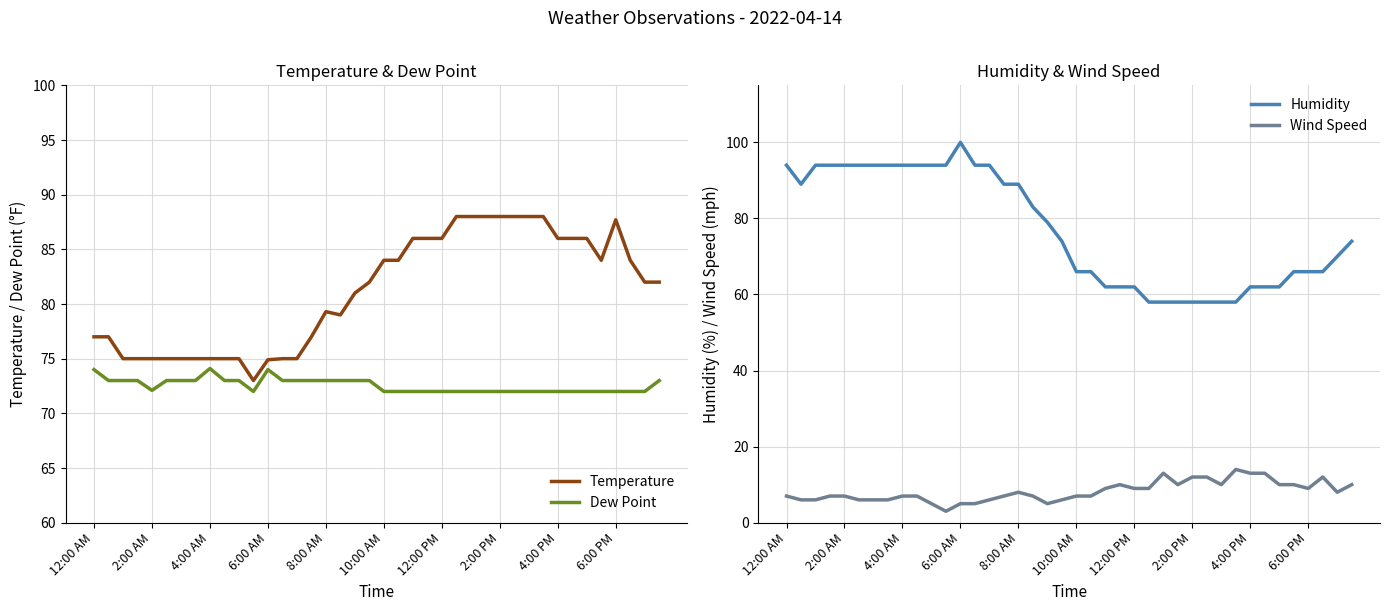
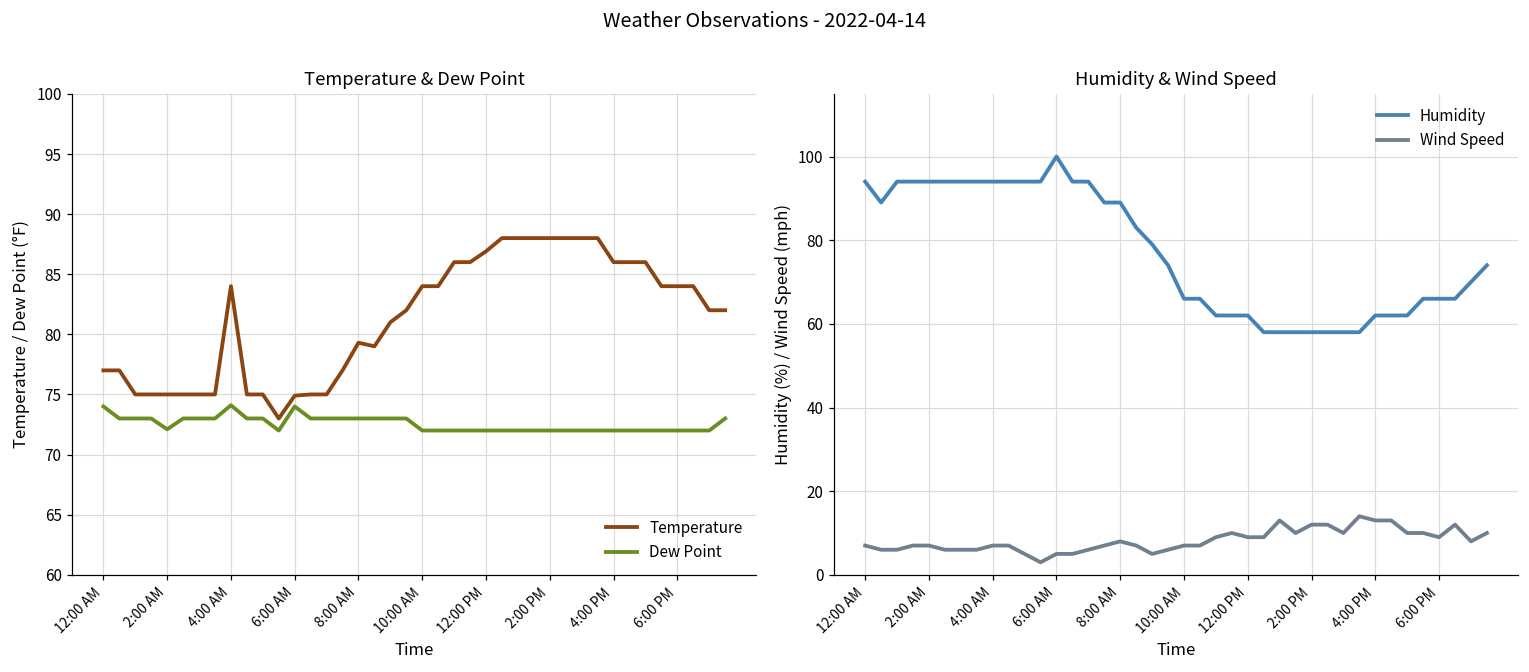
  {
    "Temperature & Dew Point": {
      "Temperature": {
        "12:00 AM": 77.0,
        "2:00 AM": 75.0,
-       "4:00 AM": 75,
+       "4:00 AM": 84,
        "6:00 AM": 74.9,
        "8:00 AM": 79.3,
        "10:00 AM": 84.0,
-       "12:00 PM": 86.0,
+       "12:00 PM": 86.9,
        "2:00 PM": 88.0,
        "4:00 PM": 86.0,
-       "6:00 PM": 87.7
+       "6:00 PM": 84.0
      },
      "Dew Point": {
        "12:00 AM": 74.0,
        "2:00 AM": 72.1,
        "4:00 AM": 74.1,
        "6:00 AM": 74.0,
        "8:00 AM": 73.0,
        "10:00 AM": 72.0,
        "12:00 PM": 72.0,
        "2:00 PM": 72.0,
        "4:00 PM": 72.0,
        "6:00 PM": 72.0
      }
    }
  }
